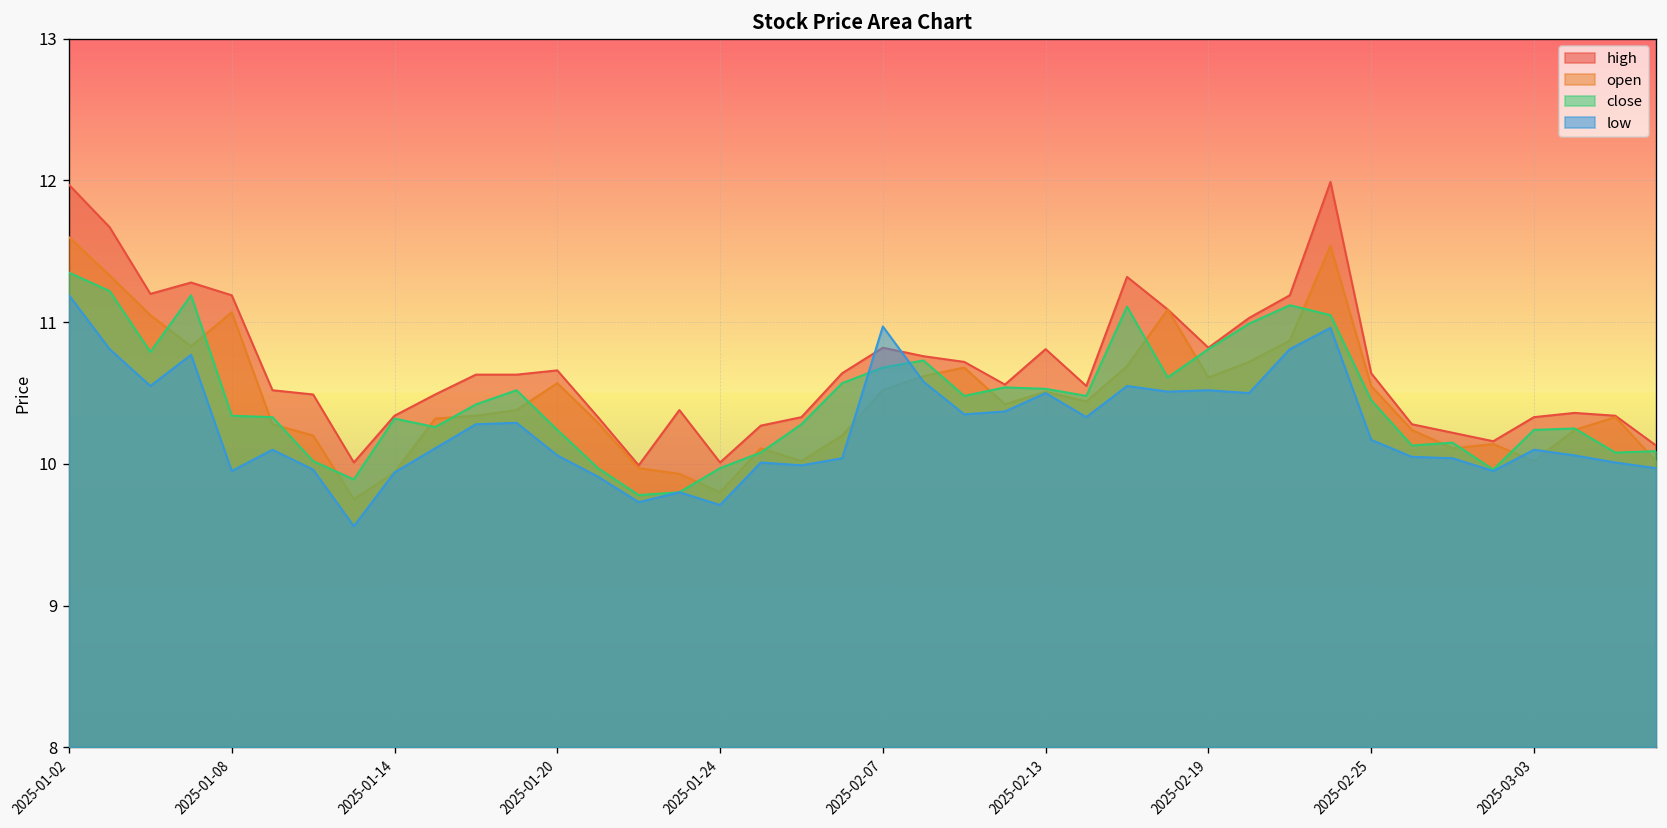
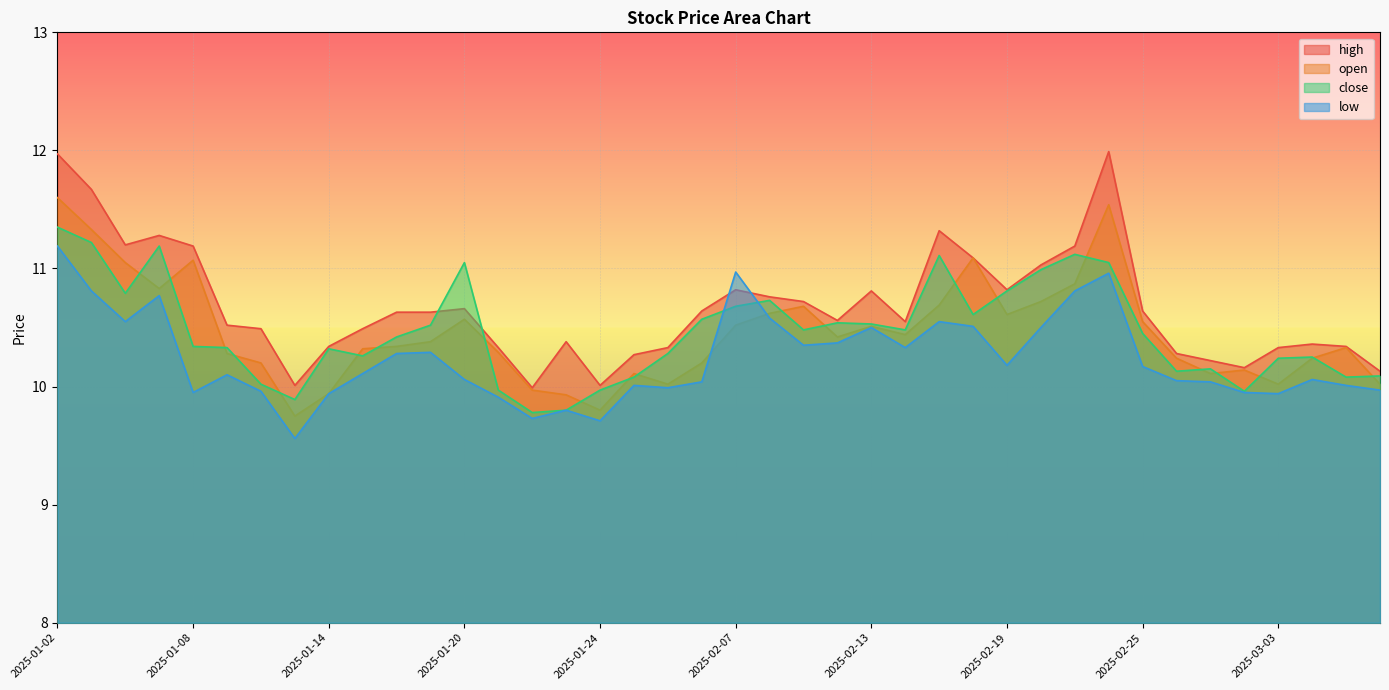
  {
    "close": {
      "2025-01-02": 11.35,
      "2025-01-08": 10.34,
-     "2025-01-20": 10.24,
+     "2025-01-20": 11.05,
      "2025-01-24": 9.97,
      "2025-02-07": 10.68,
      "2025-02-25": 10.45,
      "2025-03-03": 10.24
    },
    "low": {
      "2025-01-02": 11.19,
      "2025-01-08": 9.95,
      "2025-01-20": 10.06,
      "2025-01-24": 9.71,
      "2025-02-07": 10.97,
-     "2025-02-19": 10.52,
+     "2025-02-19": 10.18,
      "2025-02-25": 10.17,
-     "2025-03-03": 10.10
+     "2025-03-03": 9.94
    }
  }
